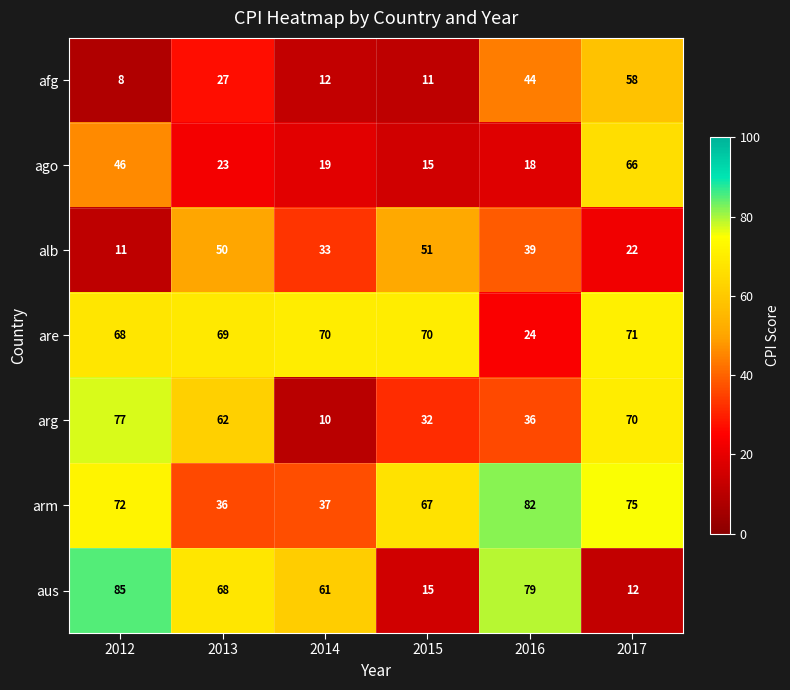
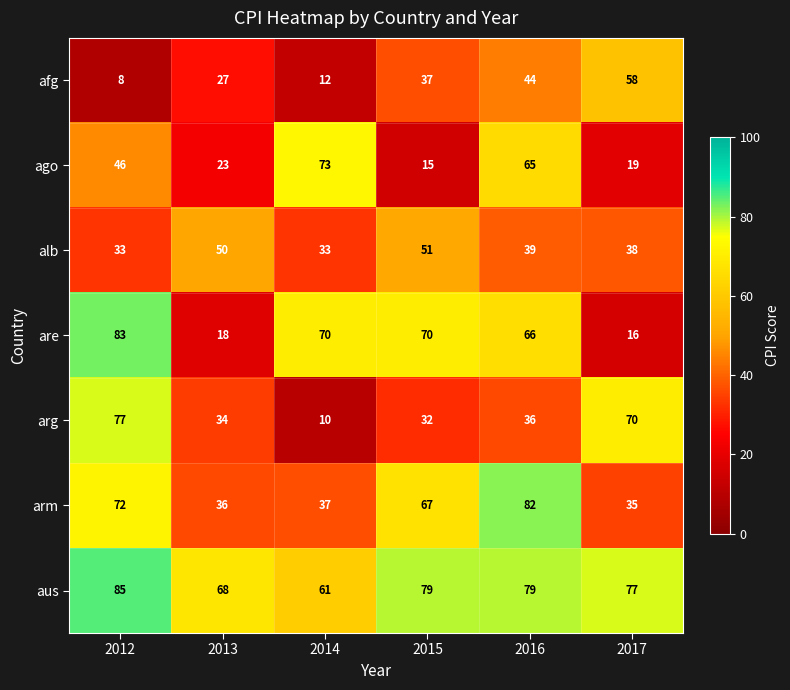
  {
    "afg": {
      "2012": 8,
      "2013": 27,
      "2014": 12,
-     "2015": 11,
+     "2015": 37,
      "2016": 44,
      "2017": 58
    },
    "ago": {
      "2012": 46,
      "2013": 23,
-     "2014": 19,
+     "2014": 73,
      "2015": 15,
-     "2016": 18,
-     "2017": 66
+     "2016": 65,
+     "2017": 19
    },
    "alb": {
-     "2012": 11,
+     "2012": 33,
      "2013": 50,
      "2014": 33,
      "2015": 51,
      "2016": 39,
-     "2017": 22
+     "2017": 38
    },
    "are": {
-     "2012": 68,
-     "2013": 69,
+     "2012": 83,
+     "2013": 18,
      "2014": 70,
      "2015": 70,
-     "2016": 24,
-     "2017": 71
+     "2016": 66,
+     "2017": 16
    },
    "arg": {
      "2012": 77,
-     "2013": 62,
+     "2013": 34,
      "2014": 10,
      "2015": 32,
      "2016": 36,
      "2017": 70
    },
    "arm": {
      "2012": 72,
      "2013": 36,
      "2014": 37,
      "2015": 67,
      "2016": 82,
-     "2017": 75
+     "2017": 35
    },
    "aus": {
      "2012": 85,
      "2013": 68,
      "2014": 61,
-     "2015": 15,
+     "2015": 79,
      "2016": 79,
-     "2017": 12
+     "2017": 77
    }
  }
